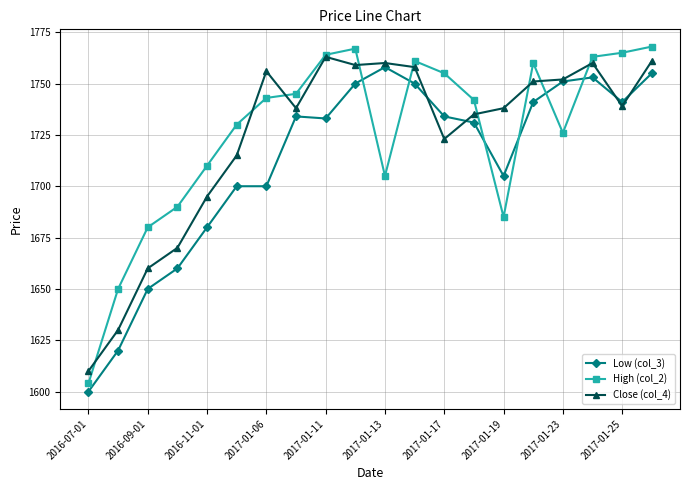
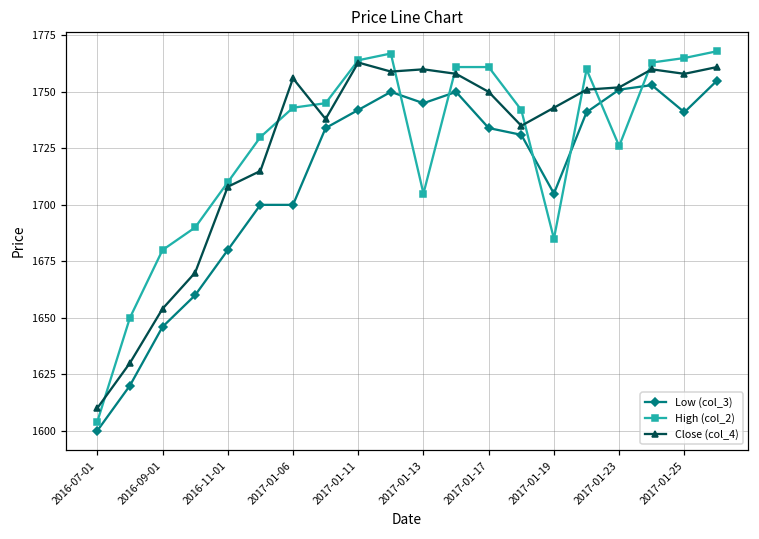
  {
    "Low (col_3)": {
      "2016-07-01": 1600,
-     "2016-09-01": 1650,
+     "2016-09-01": 1646,
      "2016-11-01": 1680,
      "2017-01-06": 1700,
-     "2017-01-11": 1733,
-     "2017-01-13": 1758,
+     "2017-01-11": 1742,
+     "2017-01-13": 1745,
      "2017-01-17": 1734,
      "2017-01-19": 1705,
      "2017-01-25": 1741
    },
    "High (col_2)": {
      "2016-07-01": 1604,
      "2016-09-01": 1680,
      "2016-11-01": 1710,
      "2017-01-06": 1743,
      "2017-01-13": 1705,
-     "2017-01-17": 1755,
+     "2017-01-17": 1761,
      "2017-01-19": 1685,
      "2017-01-23": 1726,
      "2017-01-25": 1765
    },
    "Close (col_4)": {
      "2016-07-01": 1610,
-     "2016-09-01": 1660,
-     "2016-11-01": 1695,
+     "2016-09-01": 1654,
+     "2016-11-01": 1708,
      "2017-01-06": 1756,
      "2017-01-13": 1760,
-     "2017-01-17": 1723,
-     "2017-01-19": 1738,
-     "2017-01-25": 1739
+     "2017-01-17": 1750,
+     "2017-01-19": 1743,
+     "2017-01-25": 1758
    }
  }
